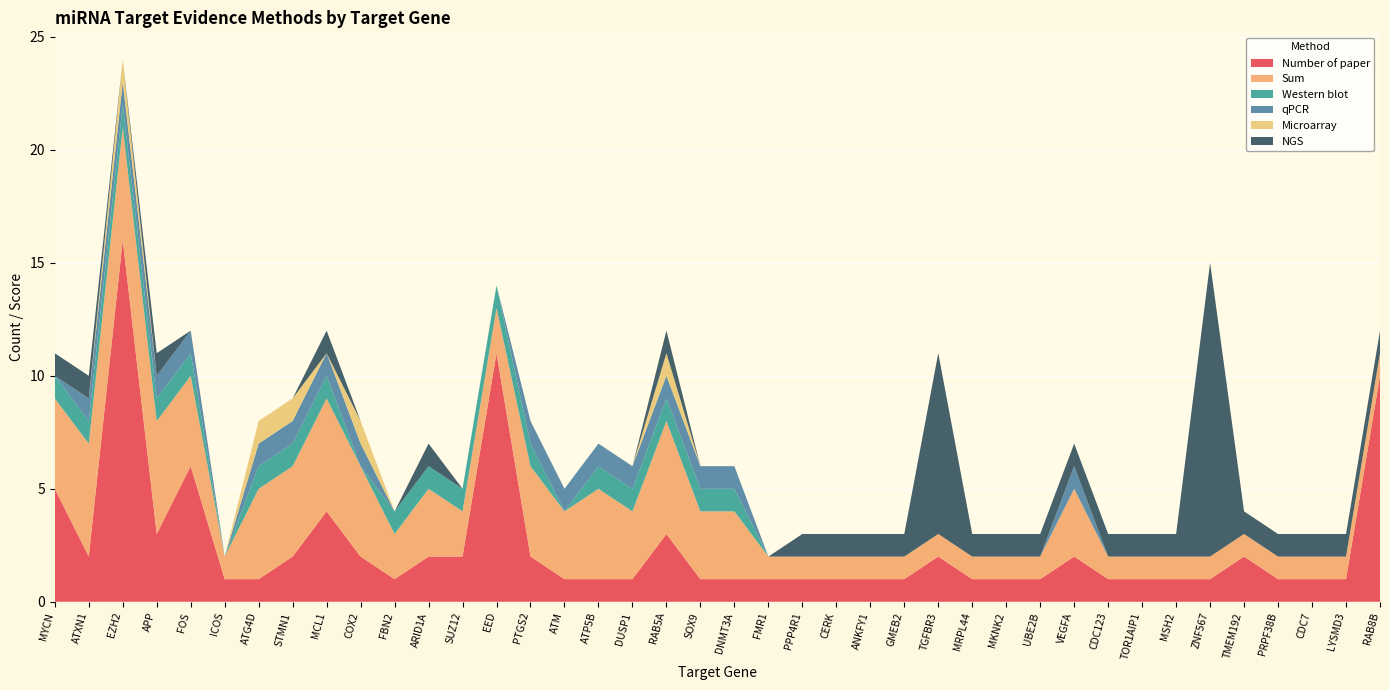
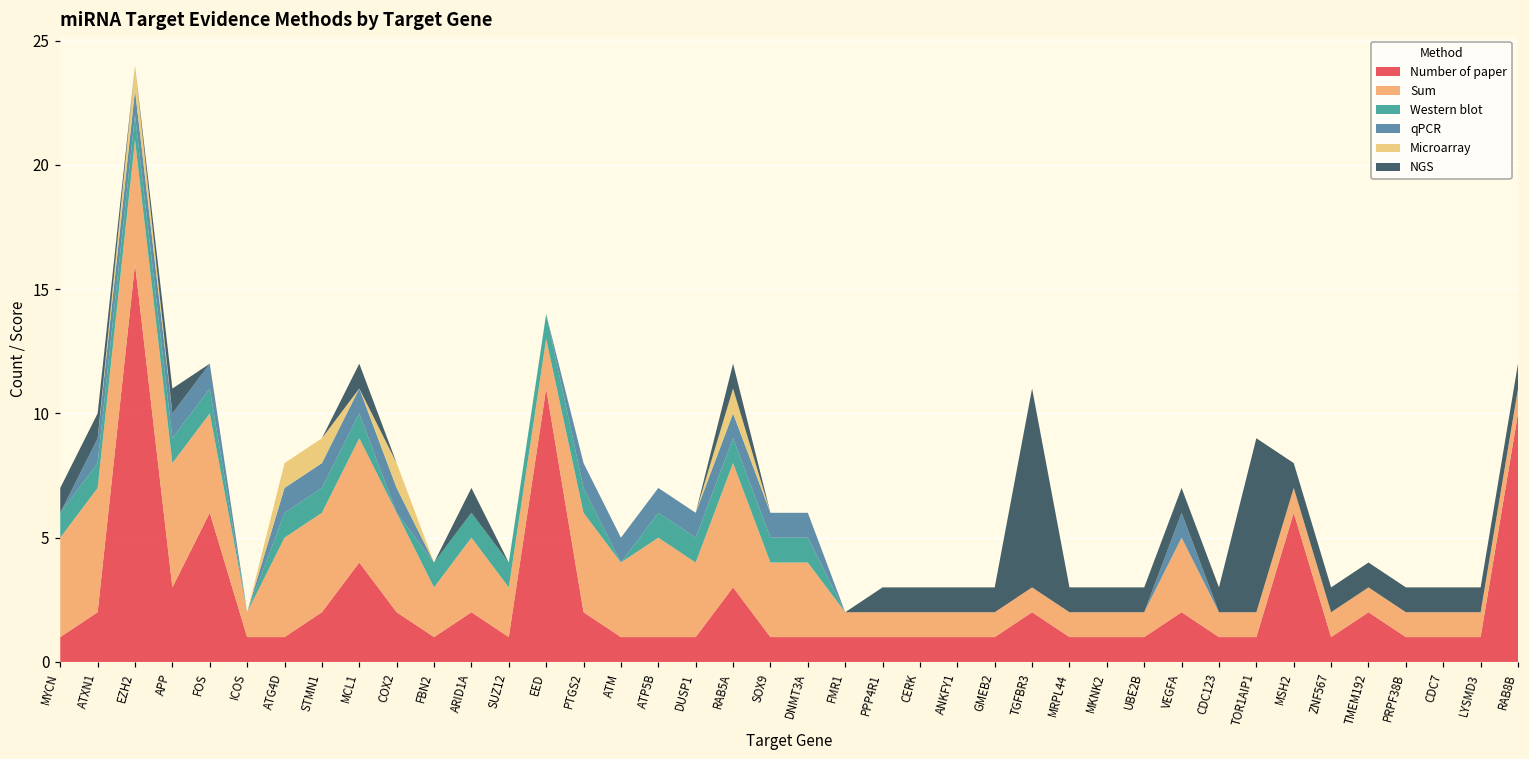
  {
    "Number of paper": {
-     "MYCN": 5,
+     "MYCN": 1,
      "ATXN1": 2,
      "EZH2": 16,
      "APP": 3,
      "FOS": 6,
      "ICOS": 1,
      "ATG4D": 1,
      "STMN1": 2,
      "MCL1": 4,
      "COX2": 2,
      "FBN2": 1,
      "ARID1A": 2,
-     "SUZ12": 2,
+     "SUZ12": 1,
      "EED": 11,
      "PTGS2": 2,
      "ATM": 1,
      "ATP5B": 1,
      "DUSP1": 1,
      "RAB5A": 3,
      "SOX9": 1,
      "DNMT3A": 1,
      "FMR1": 1,
      "PPP4R1": 1,
      "CERK": 1,
      "ANKFY1": 1,
      "GMEB2": 1,
      "TGFBR3": 2,
      "MRPL44": 1,
      "MKNK2": 1,
      "UBE2B": 1,
      "VEGFA": 2,
      "CDC123": 1,
      "TOR1AIP1": 1,
-     "MSH2": 1,
+     "MSH2": 6,
      "ZNF567": 1,
      "TMEM192": 2,
      "PRPF38B": 1,
      "CDC7": 1,
      "LYSMD3": 1,
      "RAB8B": 10
    },
    "NGS": {
      "MYCN": 1,
      "ATXN1": 1,
      "APP": 1,
      "MCL1": 1,
      "ARID1A": 1,
      "RAB5A": 1,
      "PPP4R1": 1,
      "CERK": 1,
      "ANKFY1": 1,
      "GMEB2": 1,
      "TGFBR3": 8,
      "MRPL44": 1,
      "MKNK2": 1,
      "UBE2B": 1,
      "VEGFA": 1,
      "CDC123": 1,
-     "TOR1AIP1": 1,
+     "TOR1AIP1": 7,
      "MSH2": 1,
-     "ZNF567": 13,
+     "ZNF567": 1,
      "TMEM192": 1,
      "PRPF38B": 1,
      "CDC7": 1,
      "LYSMD3": 1,
      "RAB8B": 1
    }
  }
